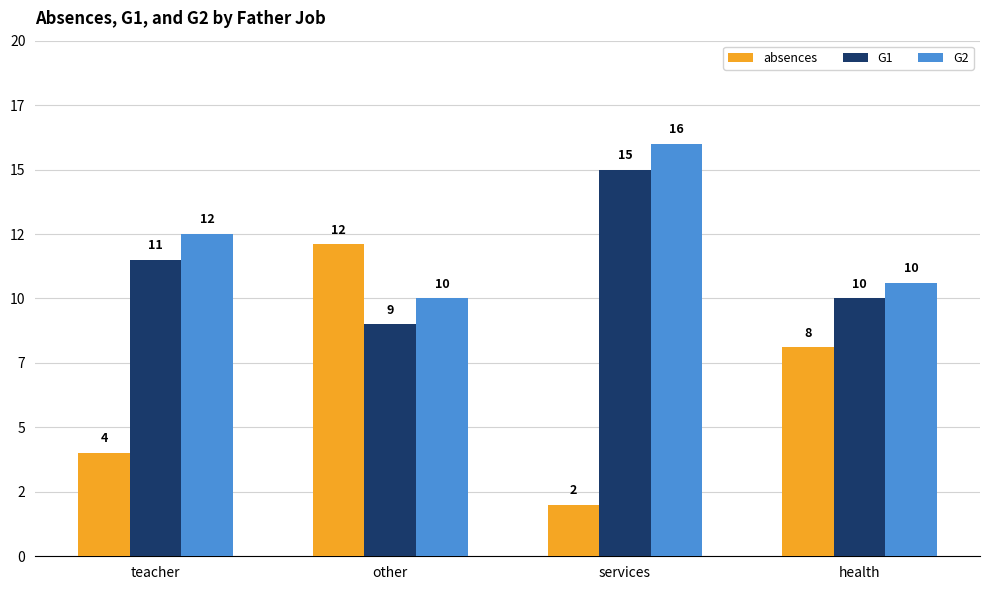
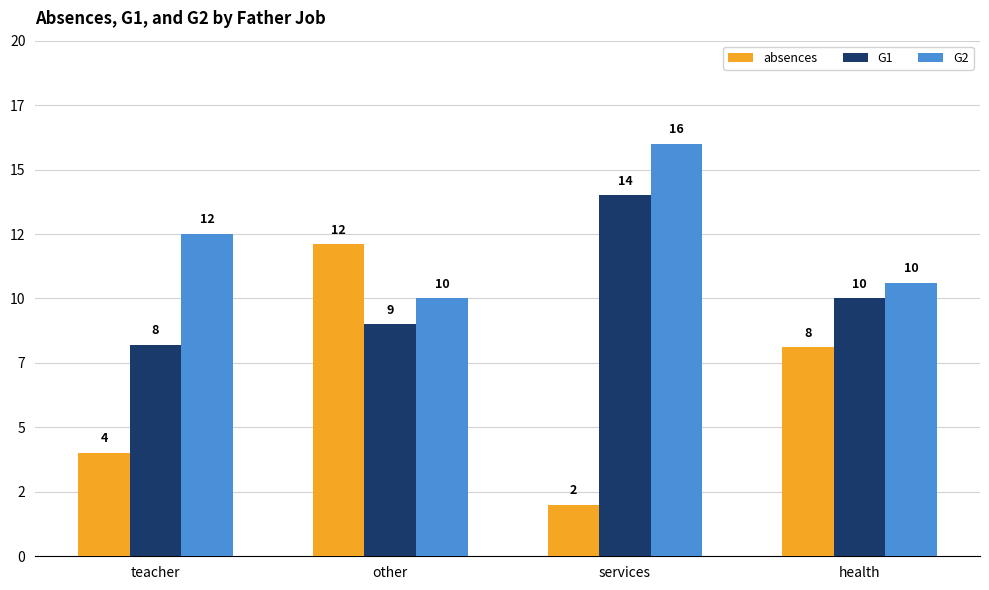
  {
    "absences": {
      "teacher": 4,
      "other": 12,
      "services": 2,
      "health": 8
    },
    "G1": {
-     "teacher": 11,
+     "teacher": 8,
      "other": 9,
-     "services": 15,
+     "services": 14,
      "health": 10
    },
    "G2": {
      "teacher": 12,
      "other": 10,
      "services": 16
    }
  }
